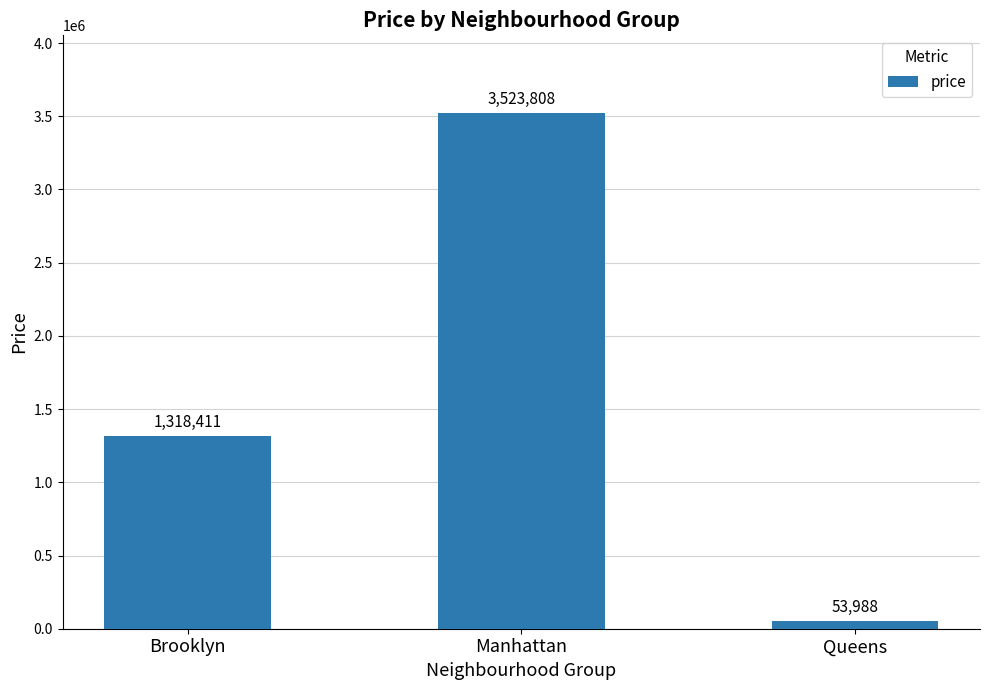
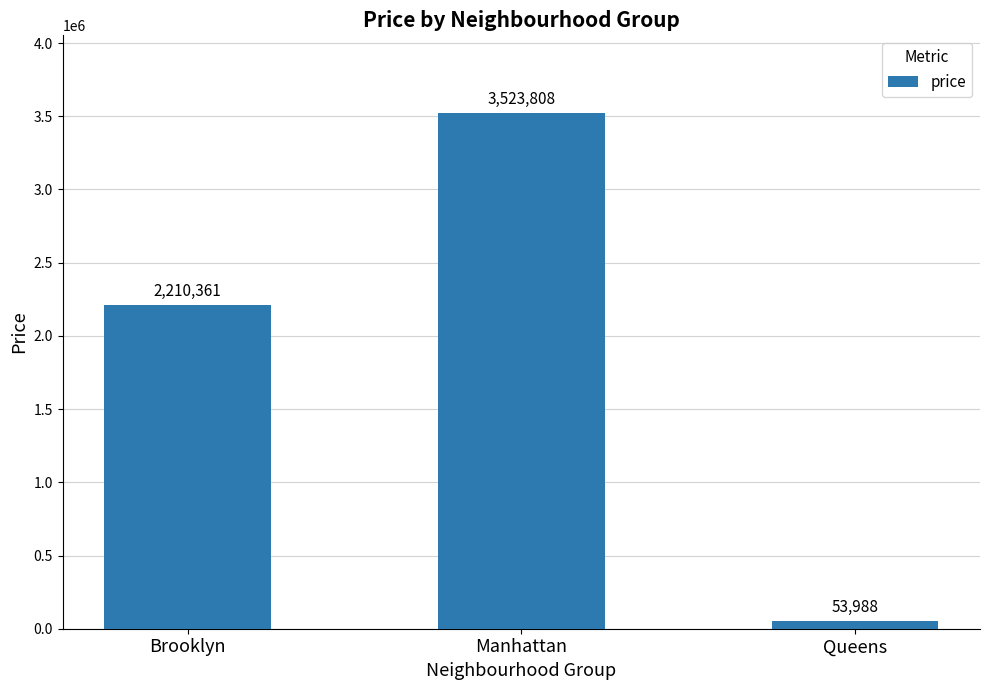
  {
-   "Brooklyn": "1,318,411",
+   "Brooklyn": "2,210,361",
    "Manhattan": "3,523,808",
    "Queens": "53,988"
  }
